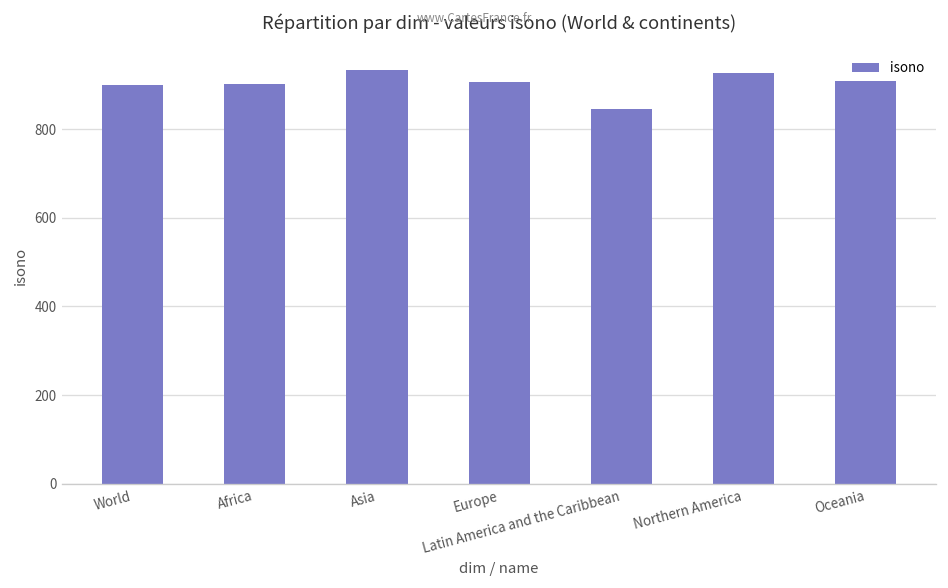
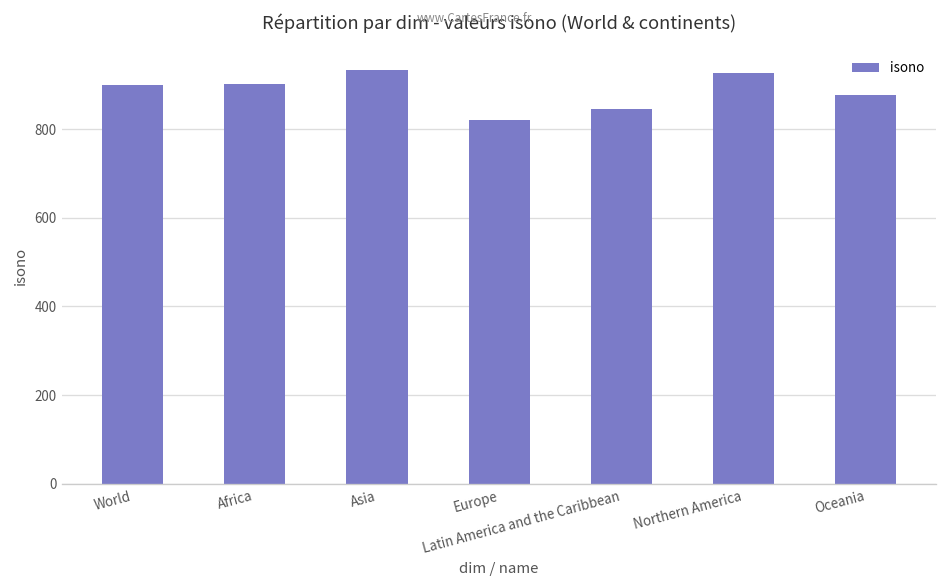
  {
    "World": 900,
    "Africa": 900,
    "Asia": 940,
-   "Europe": 910,
+   "Europe": 820,
    "Latin America and the Caribbean": 850,
    "Northern America": 930,
-   "Oceania": 910
+   "Oceania": 880
  }
